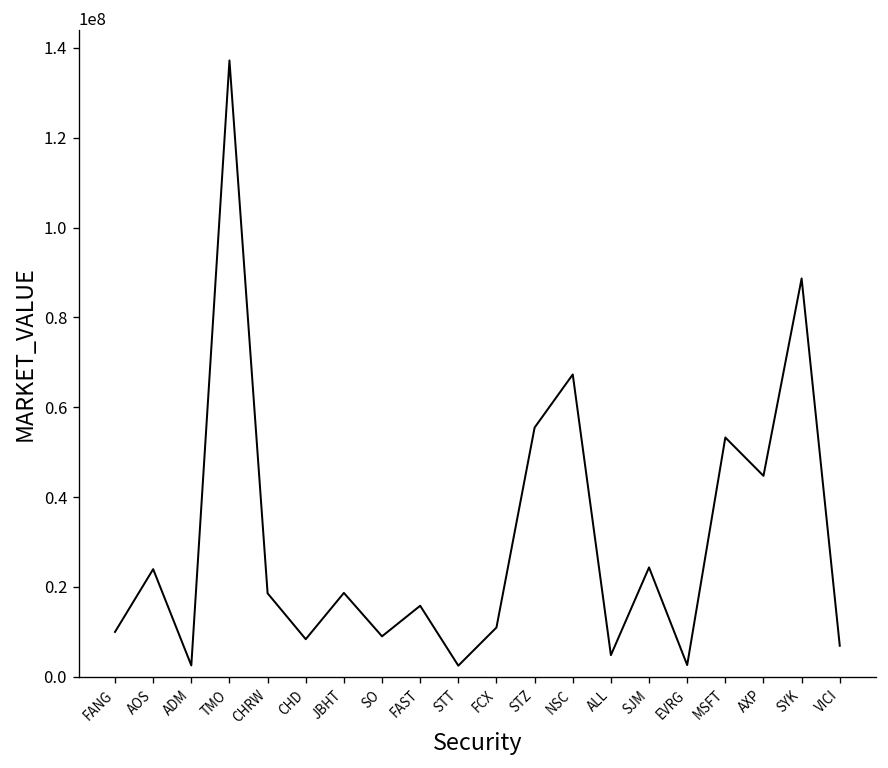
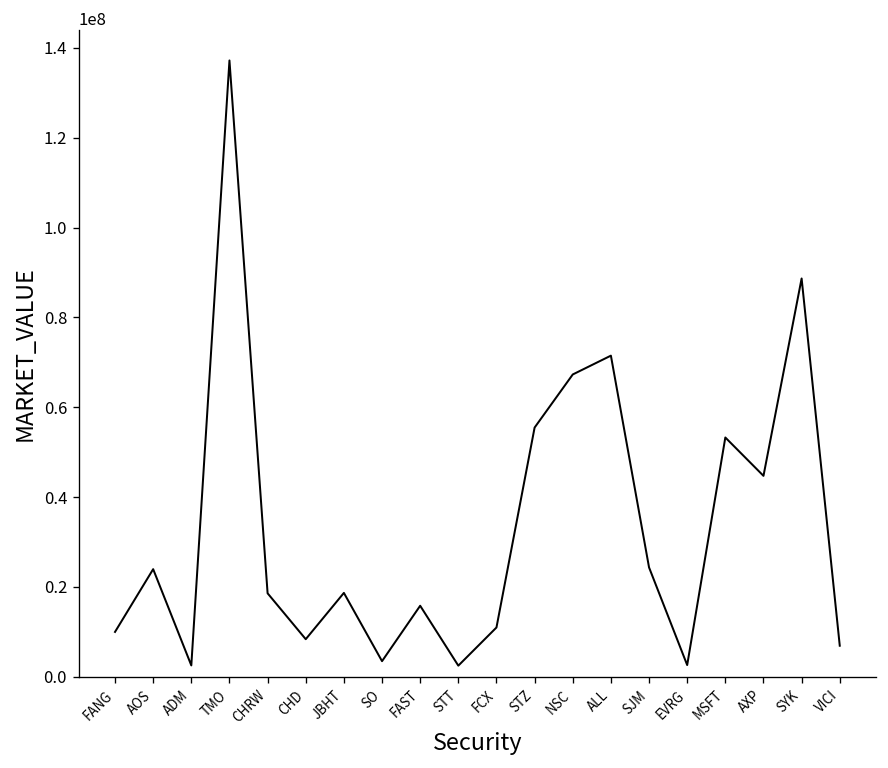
  {
    "FANG": 10000000,
    "AOS": 24000000,
    "ADM": 3000000,
    "TMO": 137000000,
    "CHRW": 19000000,
    "CHD": 8000000,
    "JBHT": 19000000,
-   "SO": 9000000,
+   "SO": 3000000,
    "FAST": 16000000,
    "STT": 2000000,
    "FCX": 11000000,
    "STZ": 55000000,
    "NSC": 67000000,
-   "ALL": 5000000,
+   "ALL": 71000000,
    "SJM": 24000000,
    "EVRG": 3000000,
    "MSFT": 53000000,
    "AXP": 45000000,
    "SYK": 89000000,
    "VICI": 7000000
  }
